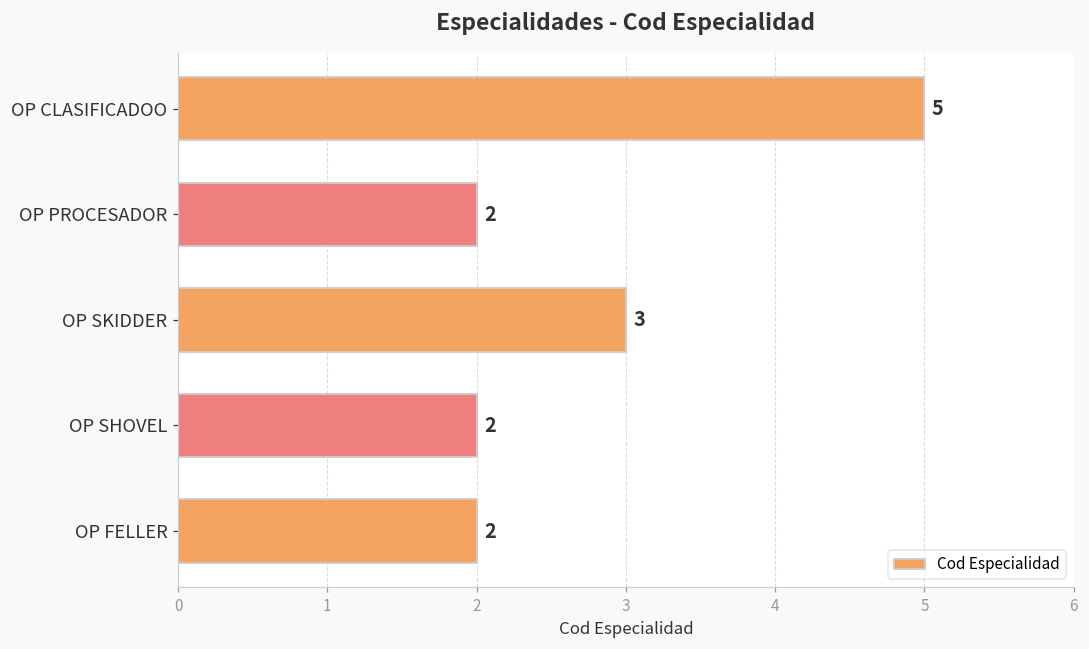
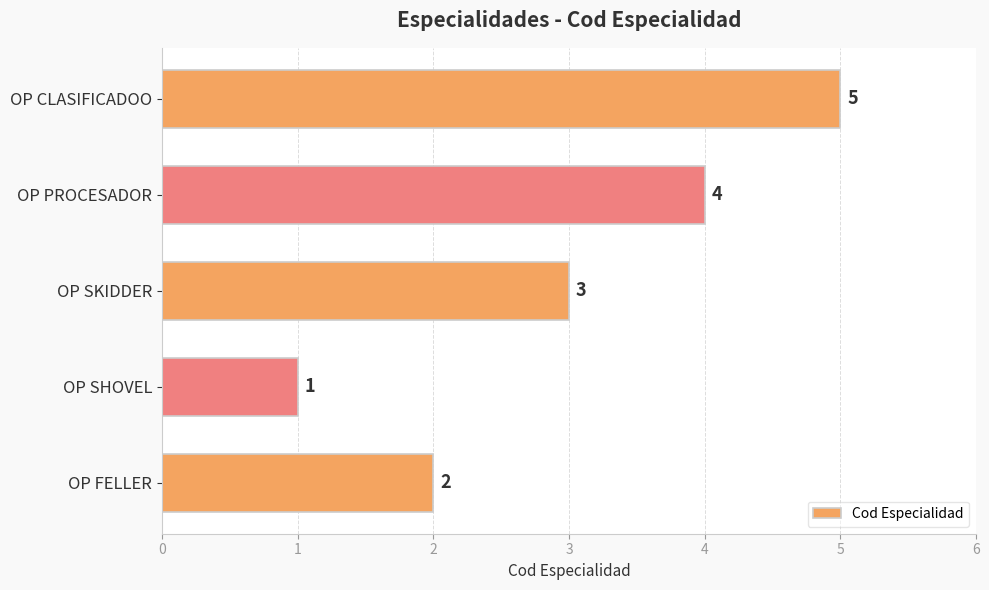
  {
    "OP CLASIFICADOO": 5,
-   "OP PROCESADOR": 2,
+   "OP PROCESADOR": 4,
    "OP SKIDDER": 3,
-   "OP SHOVEL": 2,
+   "OP SHOVEL": 1,
    "OP FELLER": 2
  }
